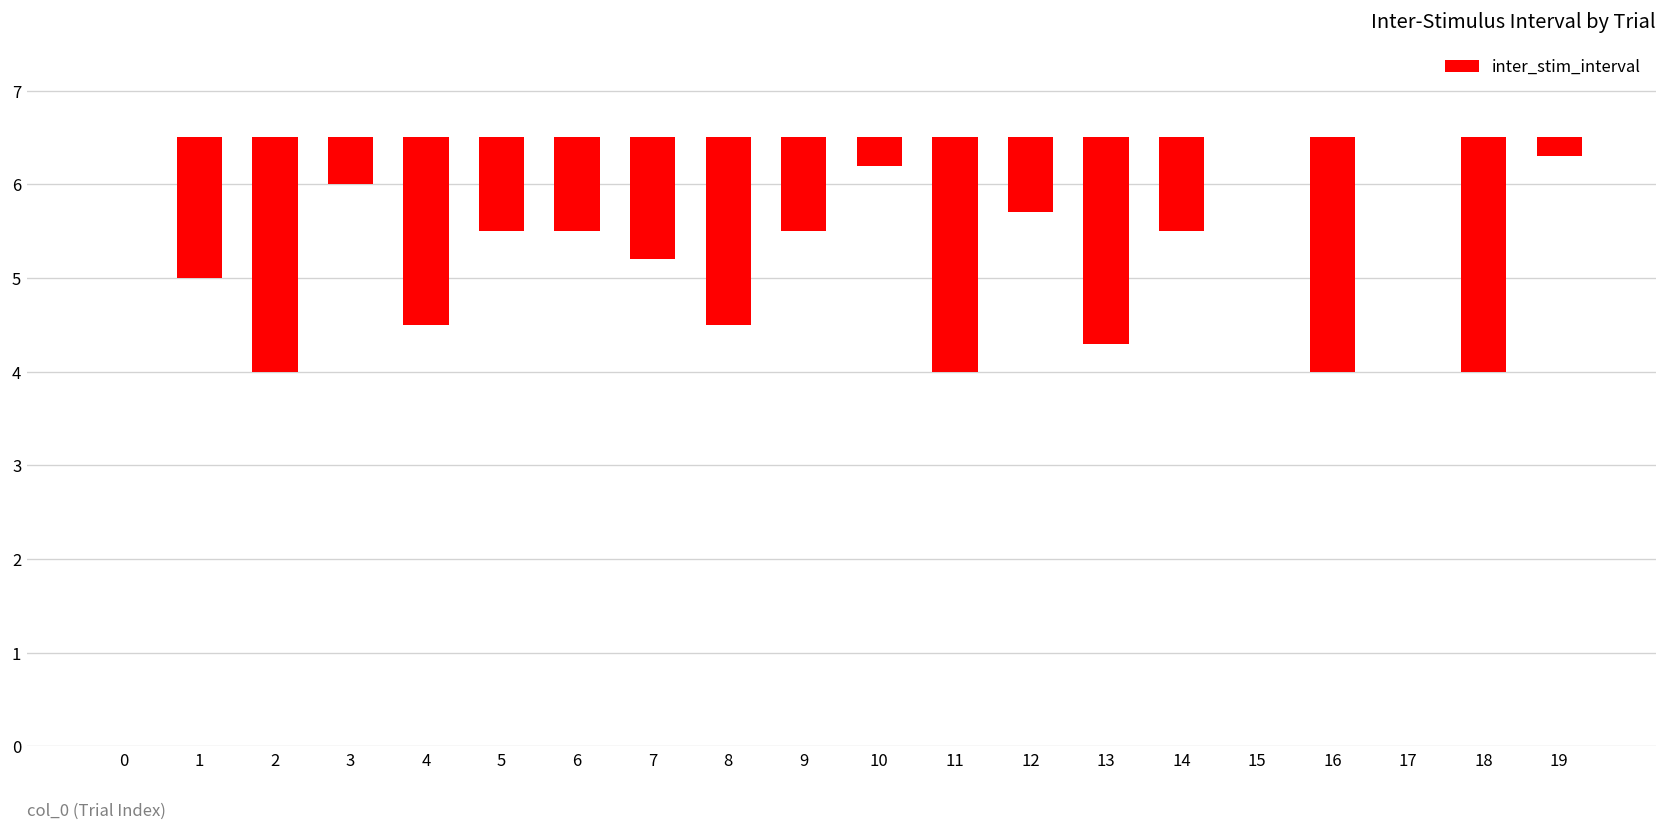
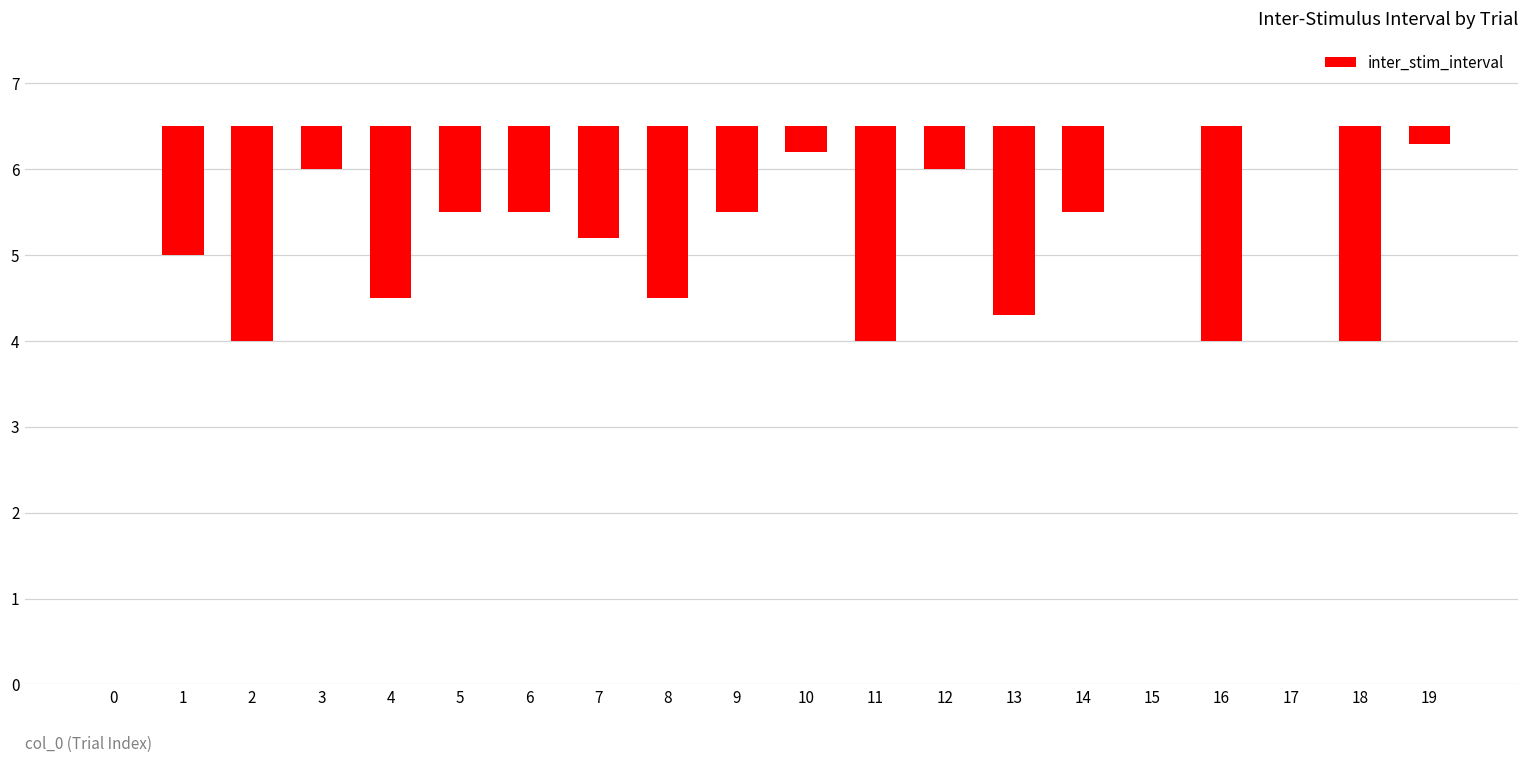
  {
    "1": 5.0,
    "2": 4.0,
    "3": 6.0,
    "4": 4.5,
    "5": 5.5,
    "6": 5.5,
    "7": 5.2,
    "8": 4.5,
    "9": 5.5,
    "10": 6.2,
    "11": 4.0,
-   "12": 5.7,
+   "12": 6.0,
    "13": 4.3,
    "14": 5.5,
    "16": 4.0,
    "18": 4.0,
    "19": 6.3
  }
